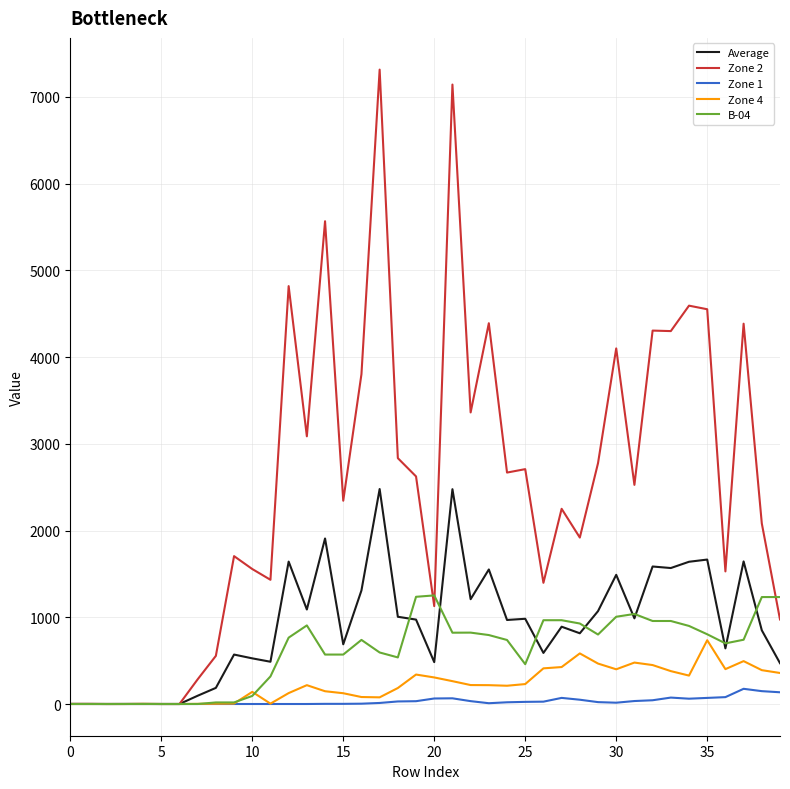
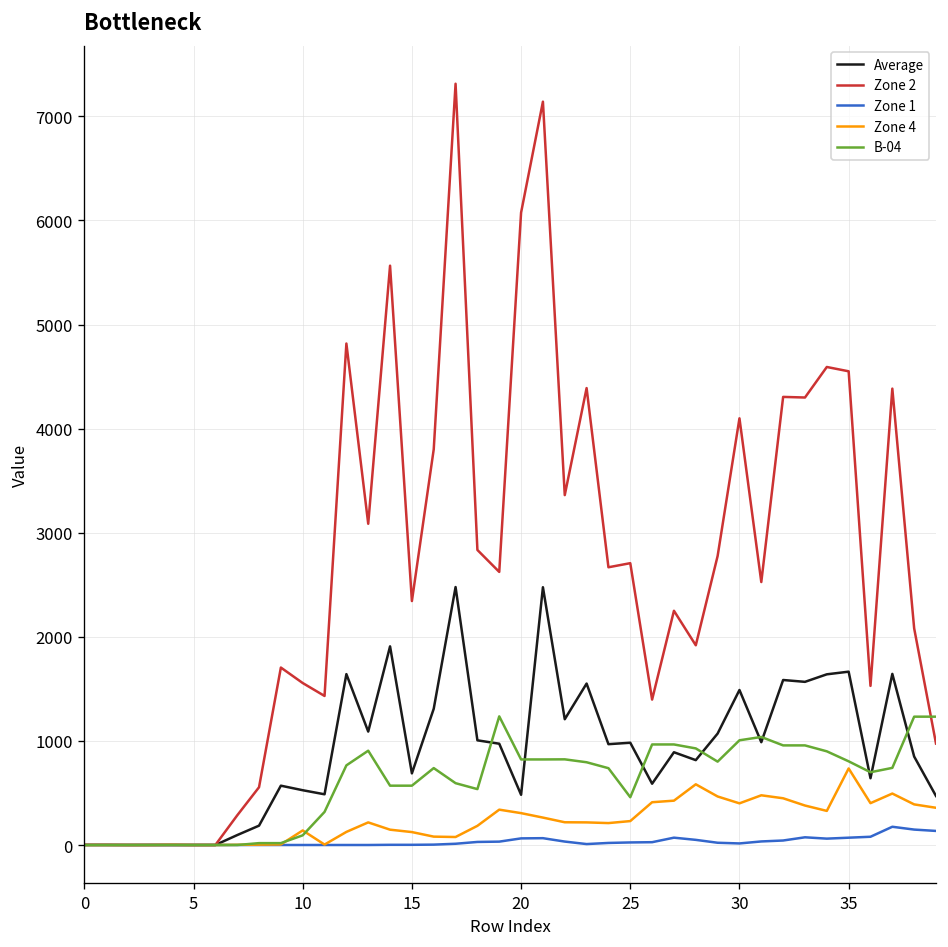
  {
    "Average": {
      "10": 500,
      "15": 700,
      "20": 500,
      "25": 1000,
      "30": 1500,
      "35": 1700
    },
    "Zone 2": {
      "10": 1600,
      "15": 2300,
-     "20": 1100,
+     "20": 6100,
      "25": 2700,
      "30": 4100,
      "35": 4600
    },
    "Zone 1": {
      "10": 0,
      "15": 0,
      "20": 100,
      "25": 0,
      "30": 0,
      "35": 100
    },
    "Zone 4": {
      "10": 100,
      "15": 100,
      "20": 300,
      "25": 200,
      "30": 400,
      "35": 700
    },
    "B-04": {
      "10": 100,
      "15": 600,
-     "20": 1300,
+     "20": 800,
      "25": 500,
      "30": 1000,
      "35": 800
    }
  }
